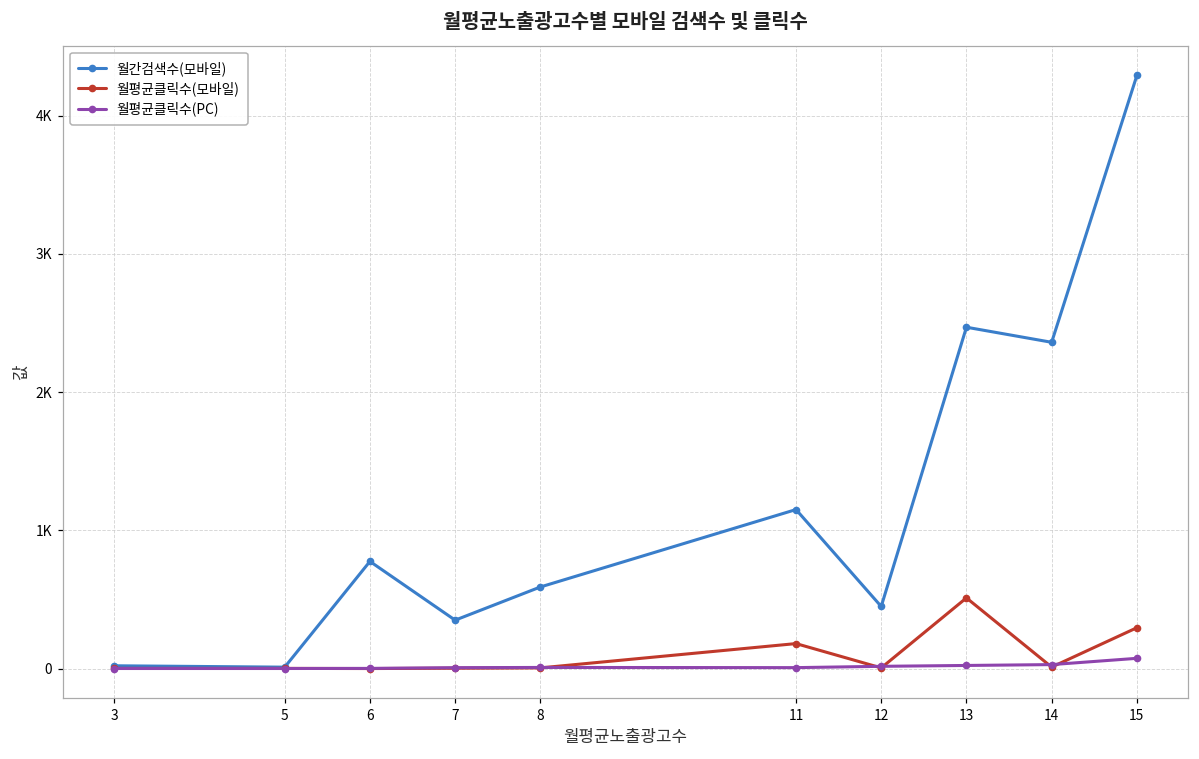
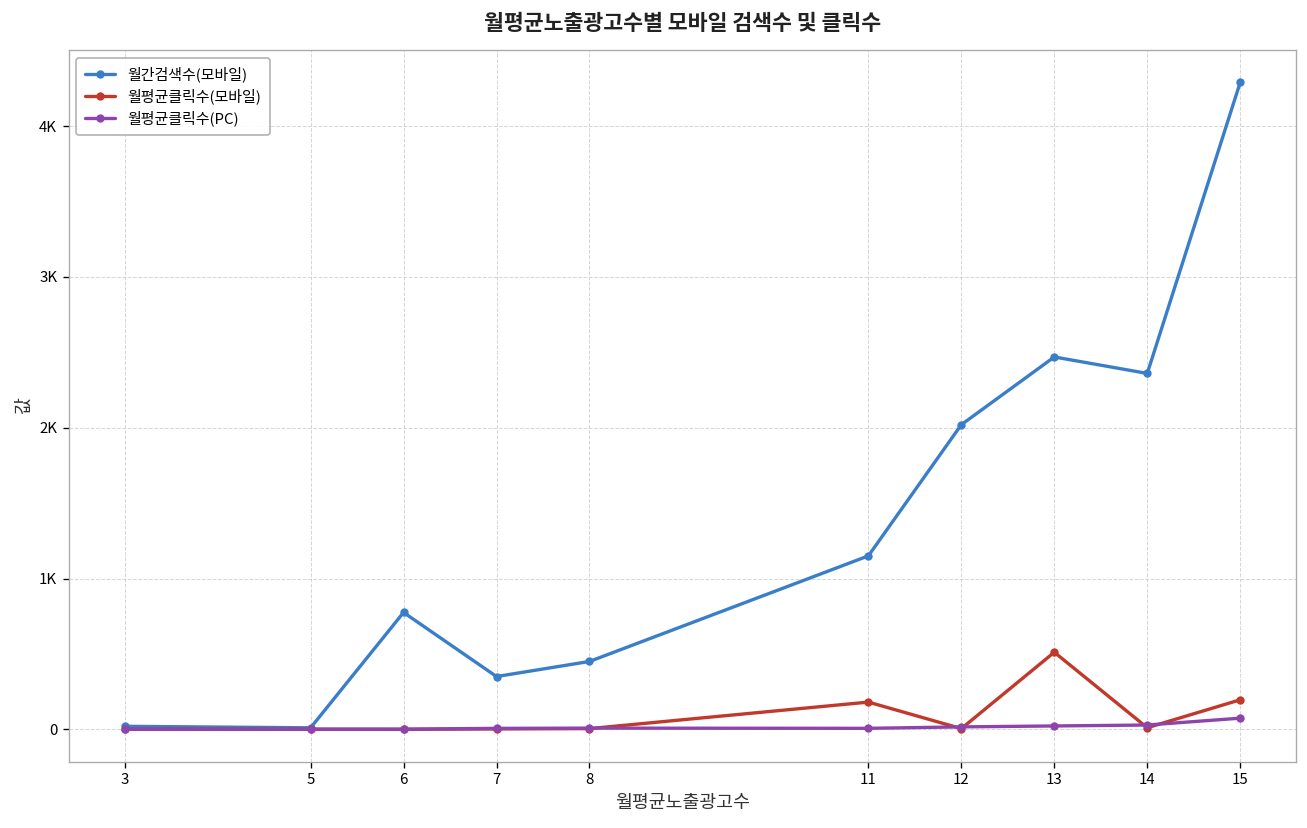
  {
    "월간검색수(모바일)": {
      "6": 780,
      "7": 350,
-     "8": 590,
+     "8": 450,
      "11": 1150,
-     "12": 450,
+     "12": 2020,
      "13": 2470,
      "14": 2360,
      "15": 4290
    },
    "월평균클릭수(모바일)": {
      "11": 180,
      "13": 510,
-     "15": 300
+     "15": 200
    },
    "월평균클릭수(PC)": {
      "11": 10,
      "13": 20,
      "15": 70
    }
  }
